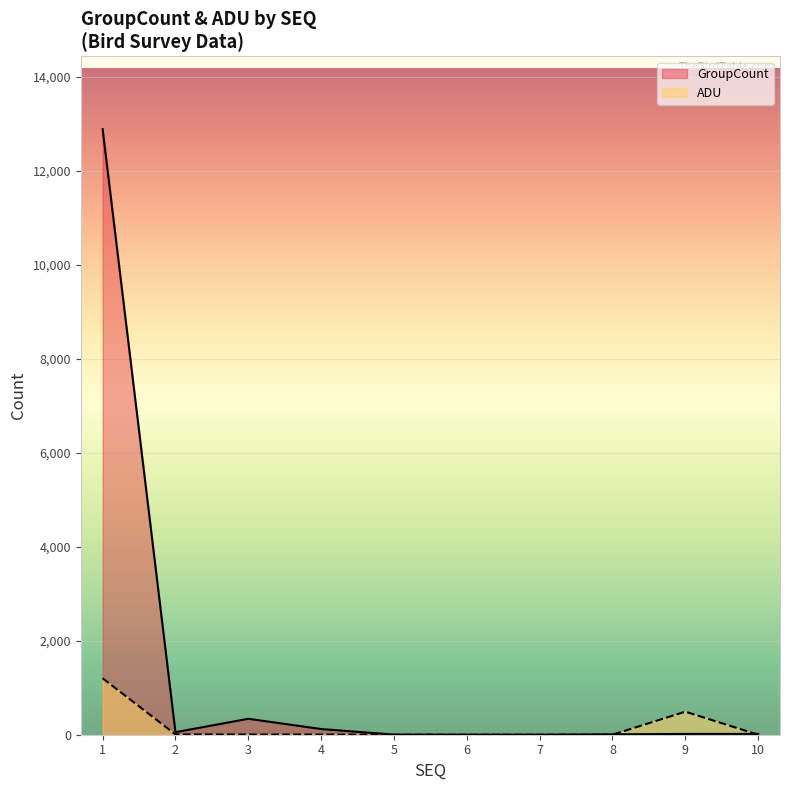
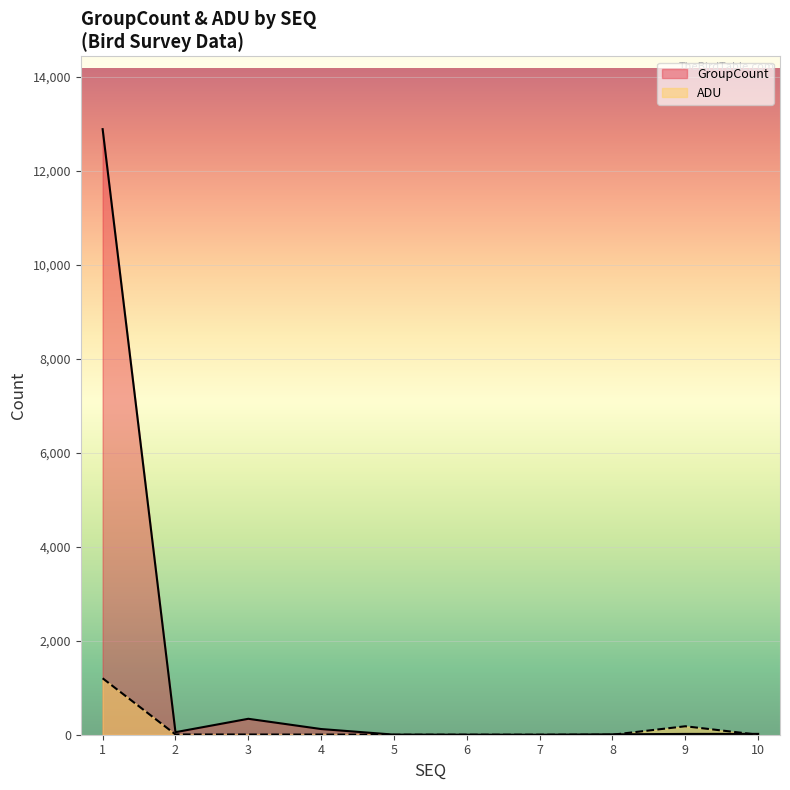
  {
    "GroupCount": {
      "1": "12,900",
      "3": "300",
      "4": "100",
      "9": "0"
    },
    "ADU": {
      "1": "1,200",
      "3": "0",
      "4": "0",
-     "9": "500"
+     "9": "200"
    }
  }
